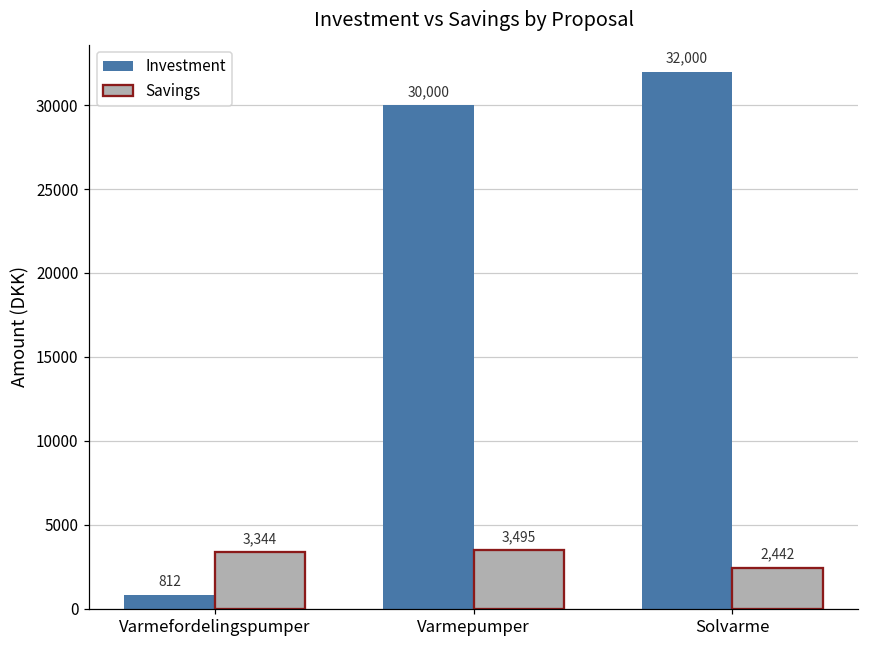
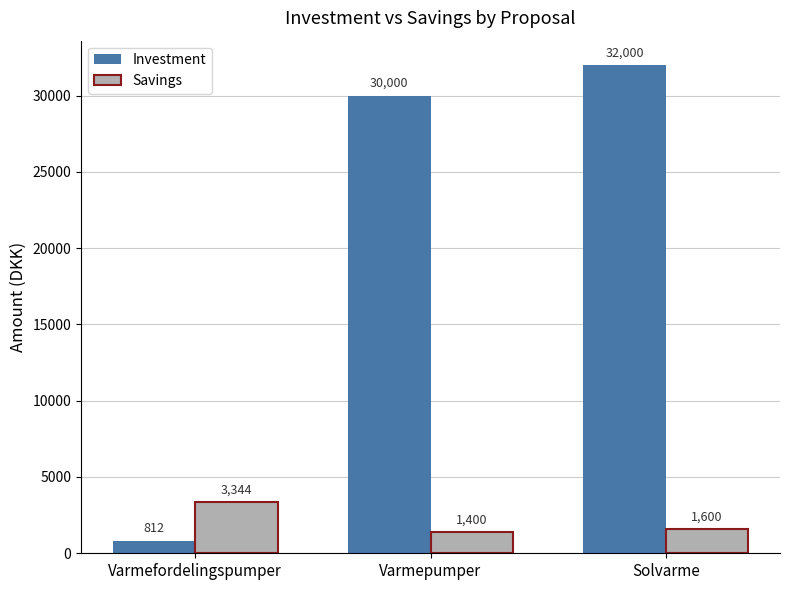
  {
    "Investment": {
      "Varmefordelingspumper": "812",
      "Varmepumper": "30,000",
      "Solvarme": "32,000"
    },
    "Savings": {
      "Varmefordelingspumper": "3,344",
-     "Varmepumper": "3,495",
-     "Solvarme": "2,442"
+     "Varmepumper": "1,400",
+     "Solvarme": "1,600"
    }
  }
